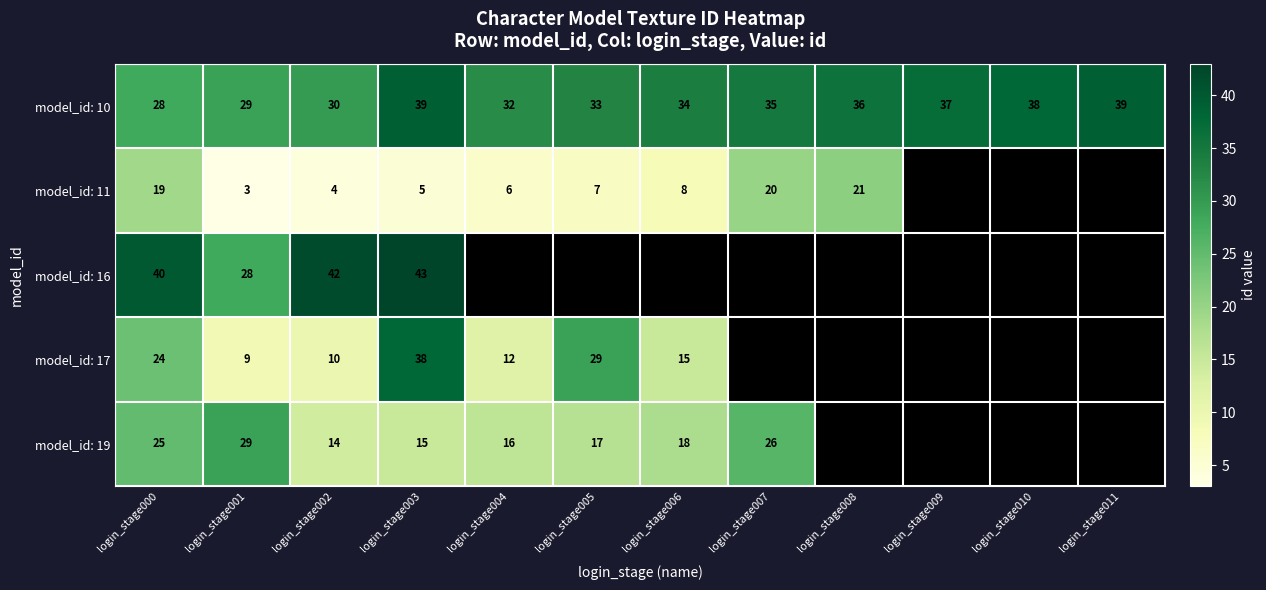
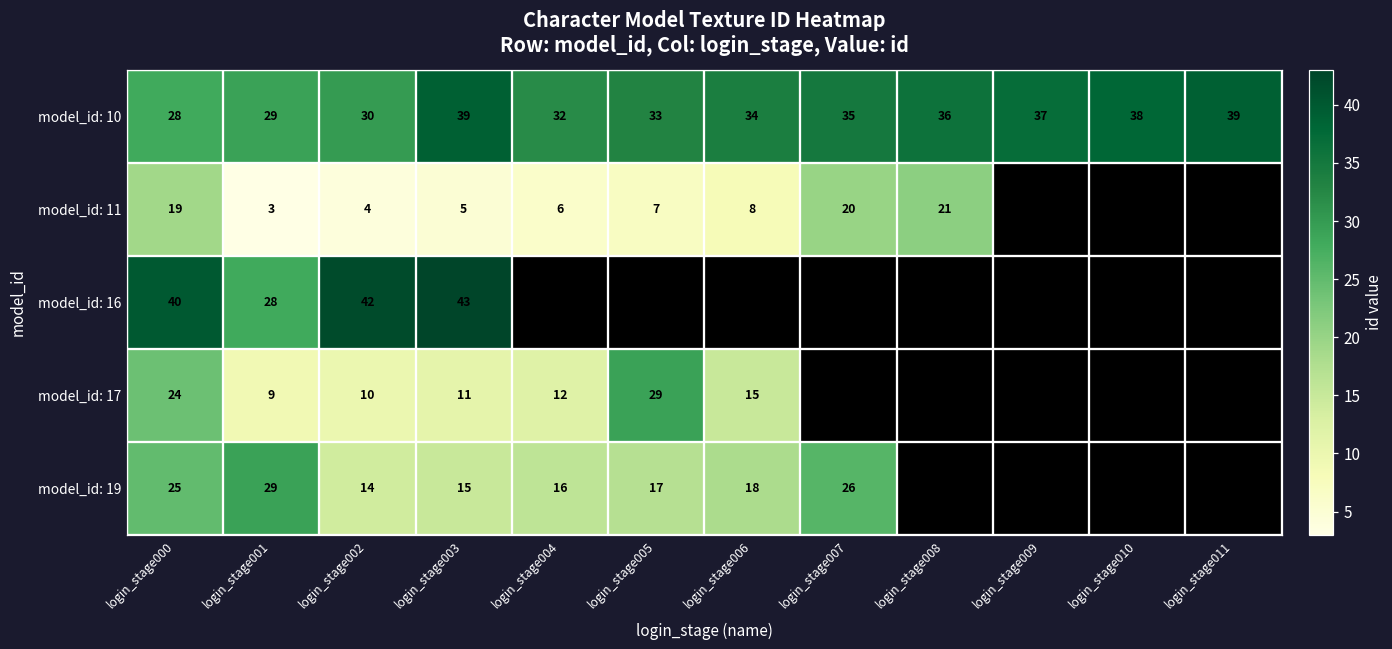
  {
    "model_id: 10": {
      "login_stage000": 28,
      "login_stage001": 29,
      "login_stage002": 30,
      "login_stage003": 39,
      "login_stage004": 32,
      "login_stage005": 33,
      "login_stage006": 34,
      "login_stage007": 35,
      "login_stage008": 36,
      "login_stage009": 37,
      "login_stage010": 38,
      "login_stage011": 39
    },
    "model_id: 11": {
      "login_stage000": 19,
      "login_stage001": 3,
      "login_stage002": 4,
      "login_stage003": 5,
      "login_stage004": 6,
      "login_stage005": 7,
      "login_stage006": 8,
      "login_stage007": 20,
      "login_stage008": 21
    },
    "model_id: 16": {
      "login_stage000": 40,
      "login_stage001": 28,
      "login_stage002": 42,
      "login_stage003": 43
    },
    "model_id: 17": {
      "login_stage000": 24,
      "login_stage001": 9,
      "login_stage002": 10,
-     "login_stage003": 38,
+     "login_stage003": 11,
      "login_stage004": 12,
      "login_stage005": 29,
      "login_stage006": 15
    },
    "model_id: 19": {
      "login_stage000": 25,
      "login_stage001": 29,
      "login_stage002": 14,
      "login_stage003": 15,
      "login_stage004": 16,
      "login_stage005": 17,
      "login_stage006": 18,
      "login_stage007": 26
    }
  }
